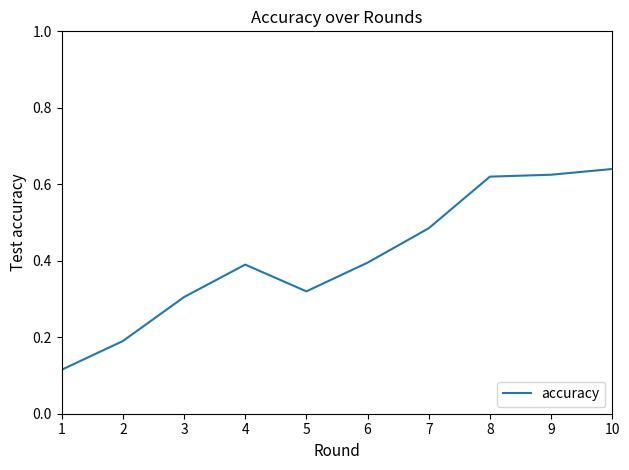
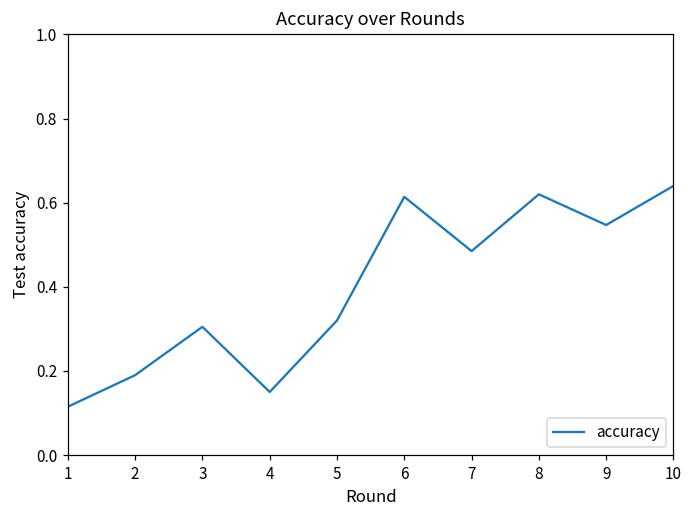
  {
    "1": 0.12,
    "2": 0.19,
    "3": 0.31,
-   "4": 0.39,
+   "4": 0.15,
    "5": 0.32,
-   "6": 0.40,
+   "6": 0.61,
    "7": 0.49,
    "8": 0.62,
-   "9": 0.63,
+   "9": 0.55,
    "10": 0.64
  }
